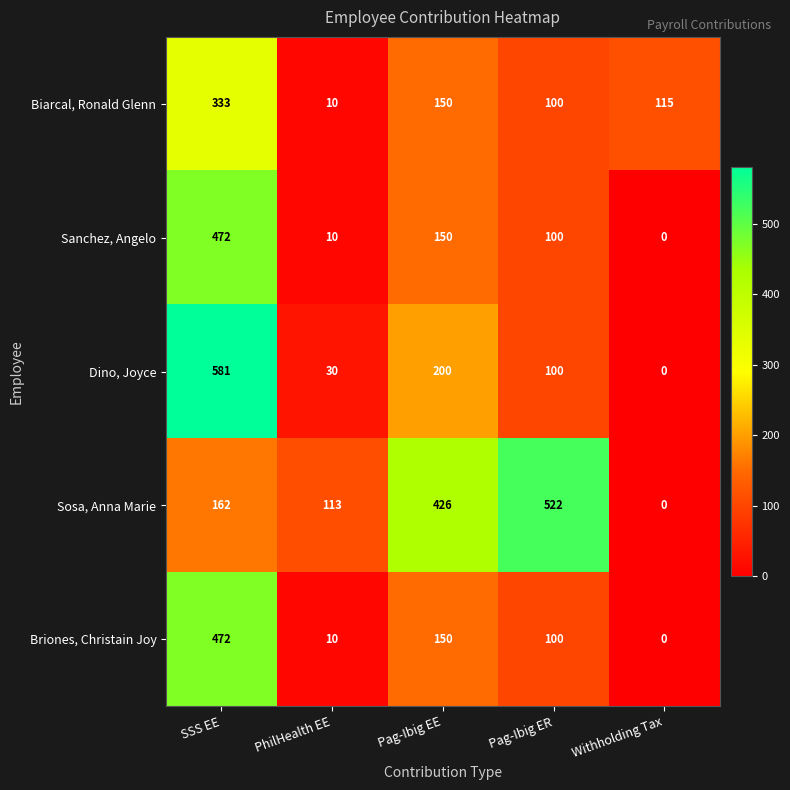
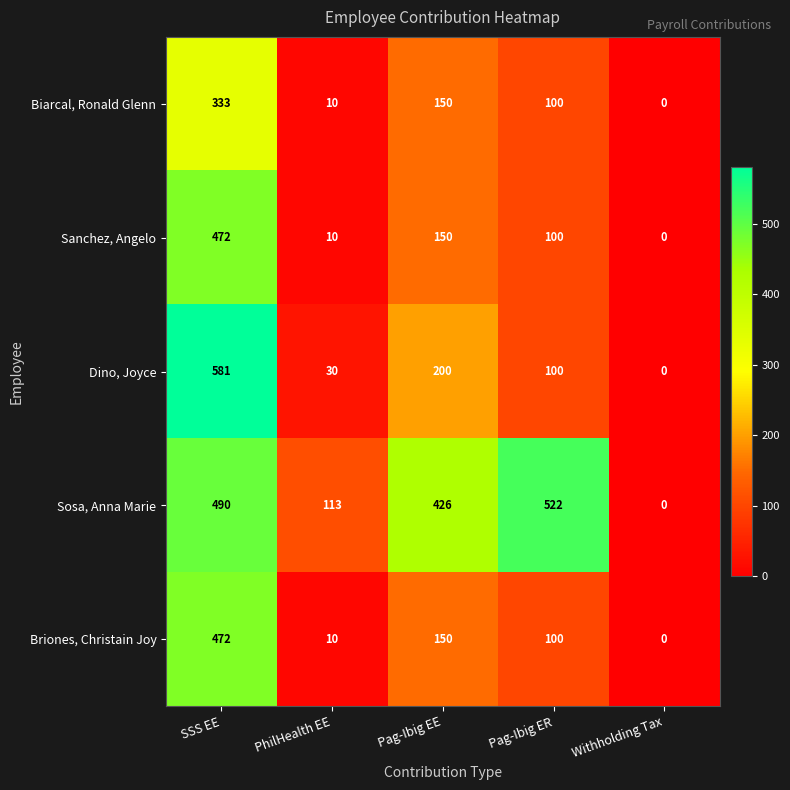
  {
    "Biarcal, Ronald Glenn": {
      "SSS EE": 333,
      "PhilHealth EE": 10,
      "Pag-Ibig EE": 150,
      "Pag-Ibig ER": 100,
-     "Withholding Tax": 115
+     "Withholding Tax": 0
    },
    "Sanchez, Angelo": {
      "SSS EE": 472,
      "PhilHealth EE": 10,
      "Pag-Ibig EE": 150,
      "Pag-Ibig ER": 100,
      "Withholding Tax": 0
    },
    "Dino, Joyce": {
      "SSS EE": 581,
      "PhilHealth EE": 30,
      "Pag-Ibig EE": 200,
      "Pag-Ibig ER": 100,
      "Withholding Tax": 0
    },
    "Sosa, Anna Marie": {
-     "SSS EE": 162,
+     "SSS EE": 490,
      "PhilHealth EE": 113,
      "Pag-Ibig EE": 426,
      "Pag-Ibig ER": 522,
      "Withholding Tax": 0
    },
    "Briones, Christain Joy": {
      "SSS EE": 472,
      "PhilHealth EE": 10,
      "Pag-Ibig EE": 150,
      "Pag-Ibig ER": 100,
      "Withholding Tax": 0
    }
  }
